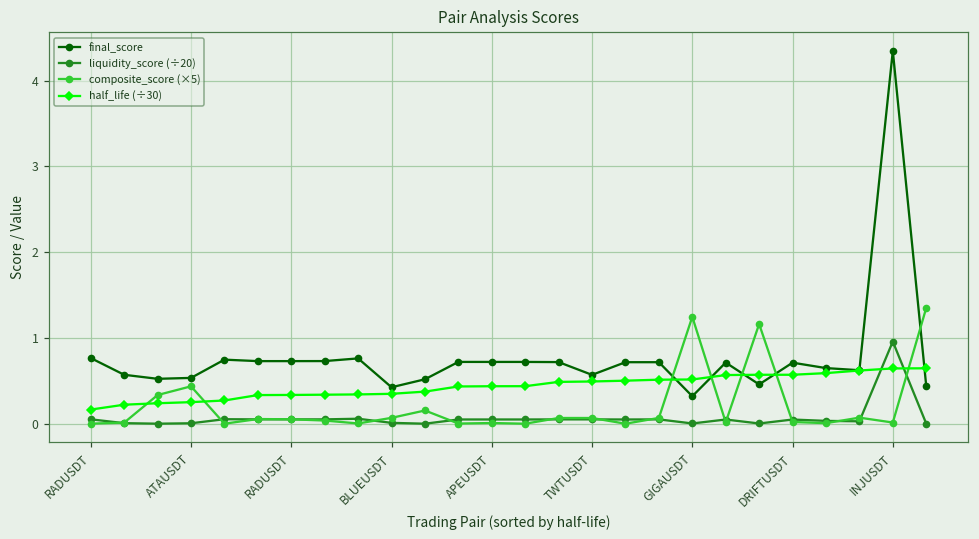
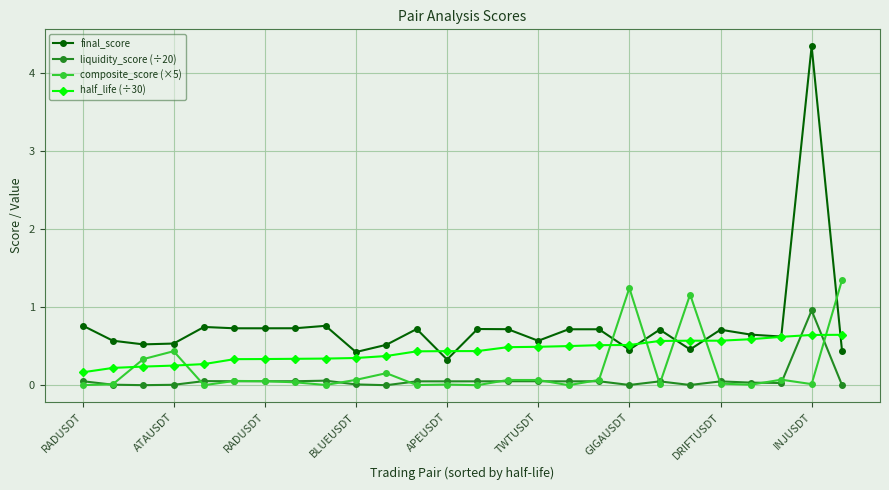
  {
    "final_score": {
      "ATAUSDT": 0.5,
      "BLUEUSDT": 0.4,
-     "APEUSDT": 0.7,
+     "APEUSDT": 0.3,
      "TWTUSDT": 0.6,
-     "GIGAUSDT": 0.3,
+     "GIGAUSDT": 0.5,
      "DRIFTUSDT": 0.7,
      "INJUSDT": 4.3
    },
    "liquidity_score (÷20)": {
      "ATAUSDT": 0.0,
      "BLUEUSDT": 0.0,
      "APEUSDT": 0.0,
      "GIGAUSDT": 0.0,
      "INJUSDT": 1.0
    },
    "composite_score (×5)": {
      "ATAUSDT": 0.4,
      "BLUEUSDT": 0.1,
      "APEUSDT": 0.0,
      "GIGAUSDT": 1.2,
      "INJUSDT": 0.0
    },
    "half_life (÷30)": {
      "ATAUSDT": 0.3,
      "BLUEUSDT": 0.3,
      "APEUSDT": 0.4,
      "TWTUSDT": 0.5,
      "GIGAUSDT": 0.5,
      "DRIFTUSDT": 0.6,
      "INJUSDT": 0.6
    }
  }
